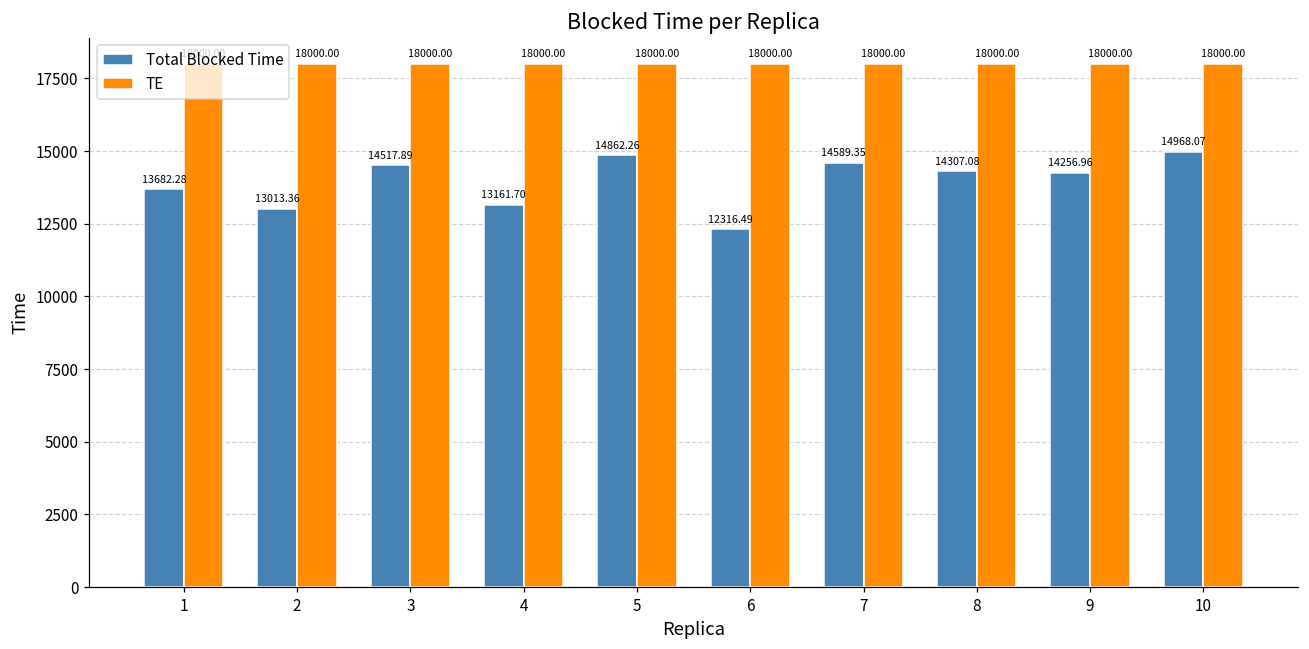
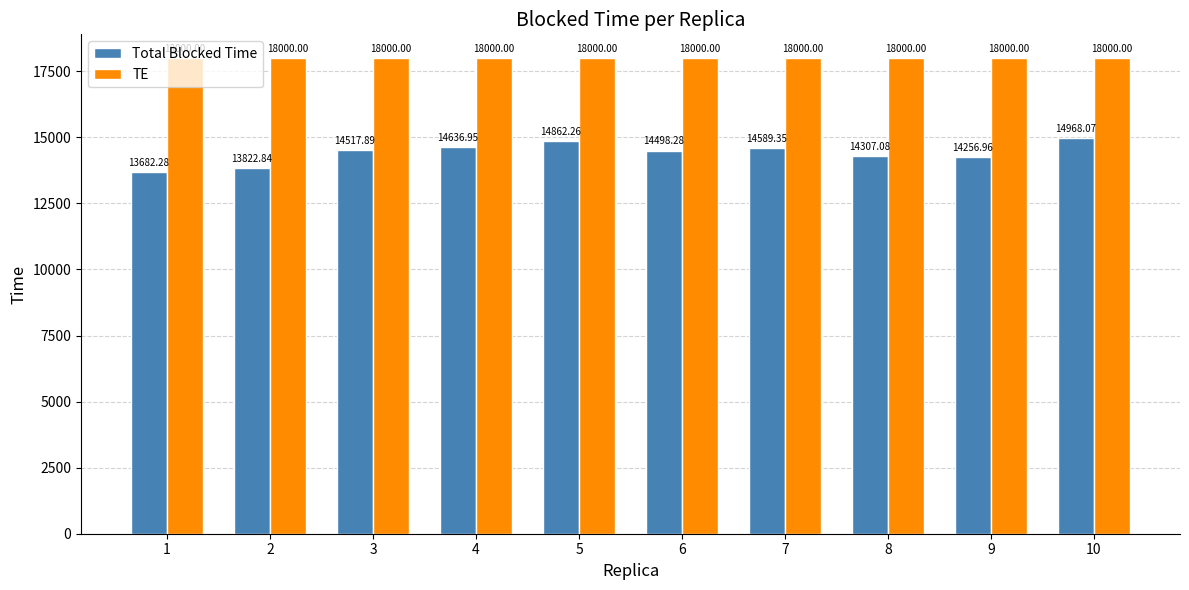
  {
    "Total Blocked Time": {
      "1": 13682.28,
-     "2": 13013.36,
+     "2": 13822.84,
      "3": 14517.89,
-     "4": 13161.70,
+     "4": 14636.95,
      "5": 14862.26,
-     "6": 12316.49,
+     "6": 14498.28,
      "7": 14589.35,
      "8": 14307.08,
      "9": 14256.96,
      "10": 14968.07
    },
    "TE": {
      "2": 18000.00,
      "3": 18000.00,
      "4": 18000.00,
      "5": 18000.00,
      "6": 18000.00,
      "7": 18000.00,
      "8": 18000.00,
      "9": 18000.00,
      "10": 18000.00
    }
  }
